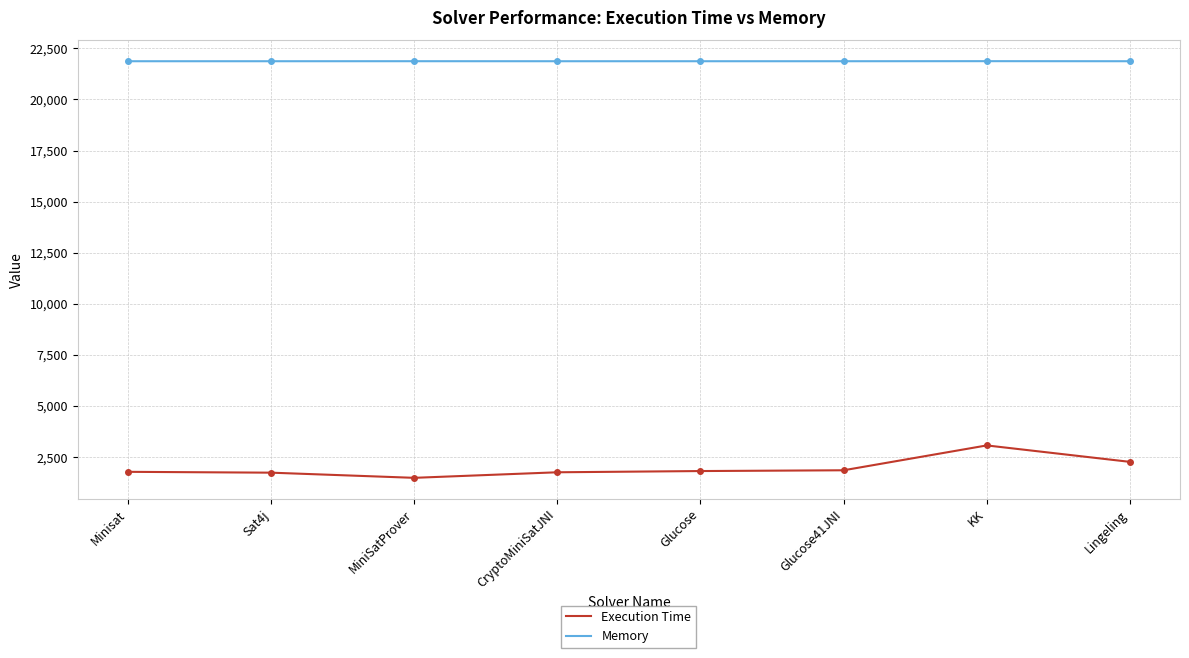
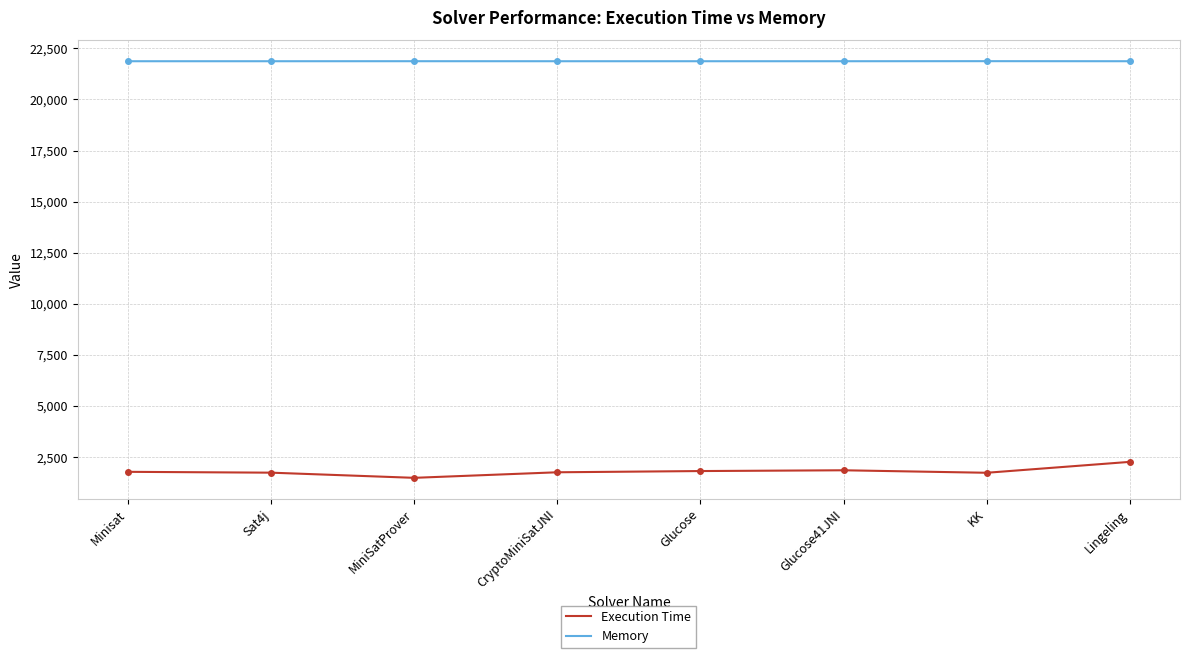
  {
    "Execution Time": {
      "Minisat": "1,800",
      "Sat4j": "1,700",
      "MiniSatProver": "1,500",
      "CryptoMiniSatJNI": "1,700",
      "Glucose": "1,800",
      "Glucose41JNI": "1,800",
-     "KK": "3,100",
+     "KK": "1,700",
      "Lingeling": "2,300"
    },
    "Memory": {
      "Minisat": "21,900",
      "Sat4j": "21,900",
      "MiniSatProver": "21,900",
      "CryptoMiniSatJNI": "21,900",
      "Glucose": "21,900",
      "Glucose41JNI": "21,900",
      "KK": "21,900",
      "Lingeling": "21,900"
    }
  }
